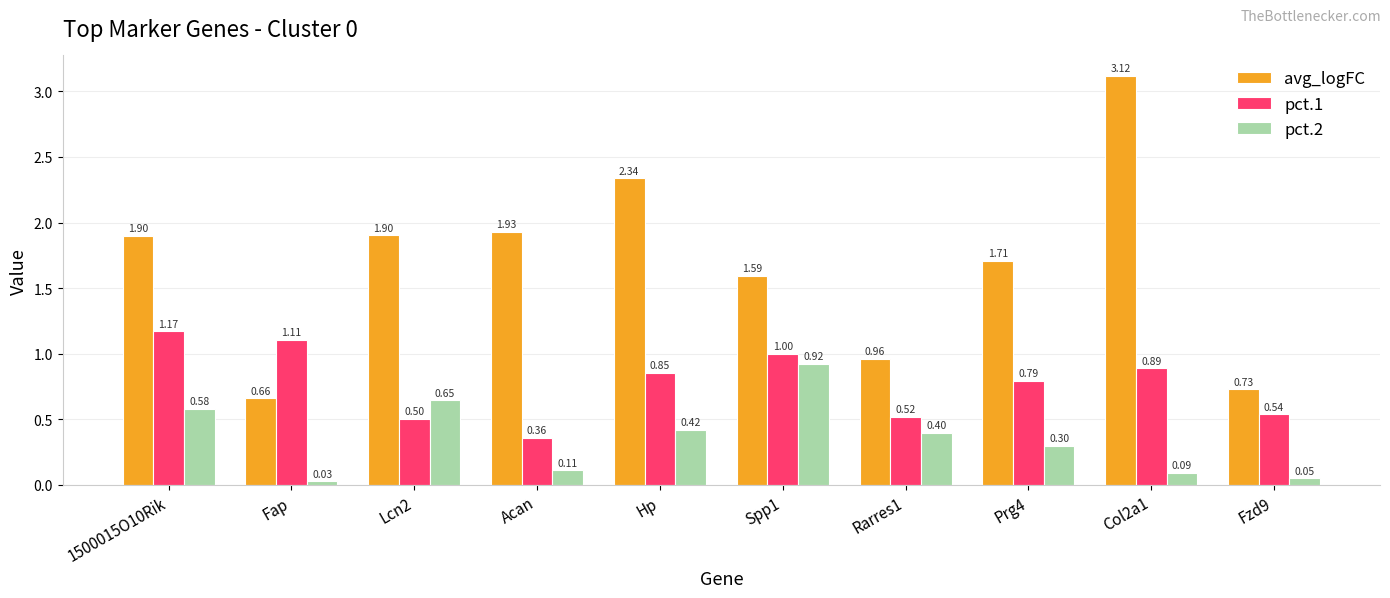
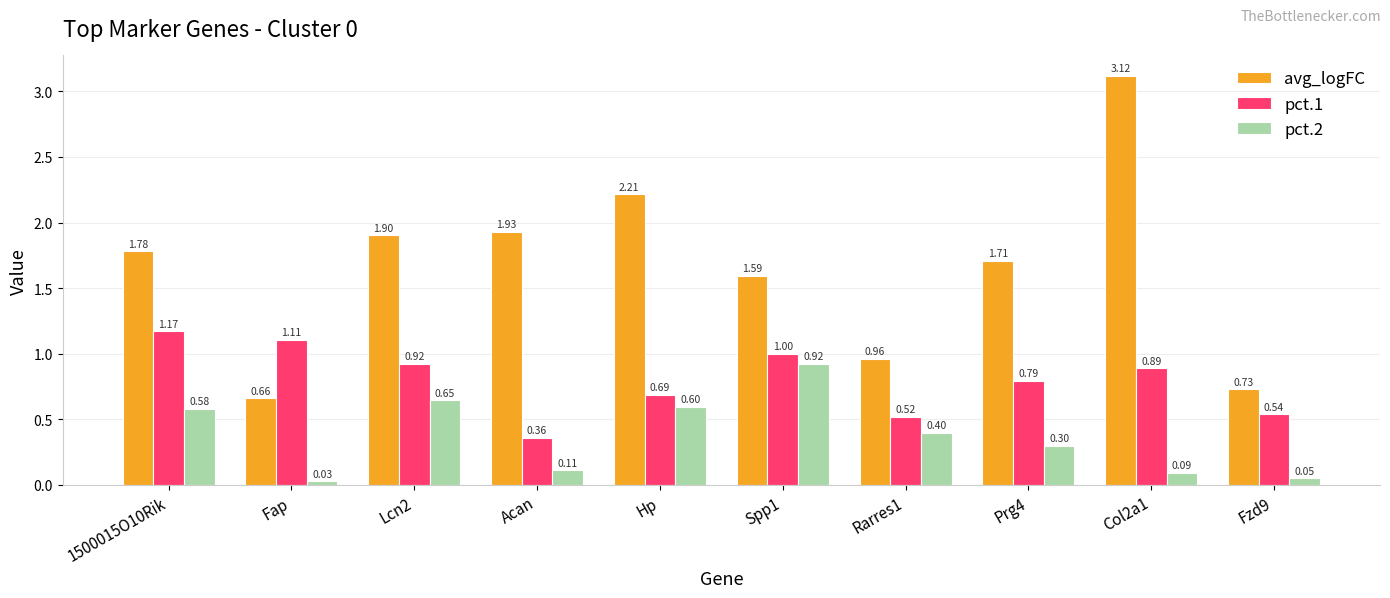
  {
    "avg_logFC": {
-     "1500015O10Rik": 1.90,
+     "1500015O10Rik": 1.78,
      "Fap": 0.66,
      "Lcn2": 1.90,
      "Acan": 1.93,
-     "Hp": 2.34,
+     "Hp": 2.21,
      "Spp1": 1.59,
      "Rarres1": 0.96,
      "Prg4": 1.71,
      "Col2a1": 3.12,
      "Fzd9": 0.73
    },
    "pct.1": {
      "1500015O10Rik": 1.17,
      "Fap": 1.11,
-     "Lcn2": 0.50,
+     "Lcn2": 0.92,
      "Acan": 0.36,
-     "Hp": 0.85,
+     "Hp": 0.69,
      "Spp1": 1.00,
      "Rarres1": 0.52,
      "Prg4": 0.79,
      "Col2a1": 0.89,
      "Fzd9": 0.54
    },
    "pct.2": {
      "1500015O10Rik": 0.58,
      "Fap": 0.03,
      "Lcn2": 0.65,
      "Acan": 0.11,
-     "Hp": 0.42,
+     "Hp": 0.60,
      "Spp1": 0.92,
      "Rarres1": 0.40,
      "Prg4": 0.30,
      "Col2a1": 0.09,
      "Fzd9": 0.05
    }
  }
